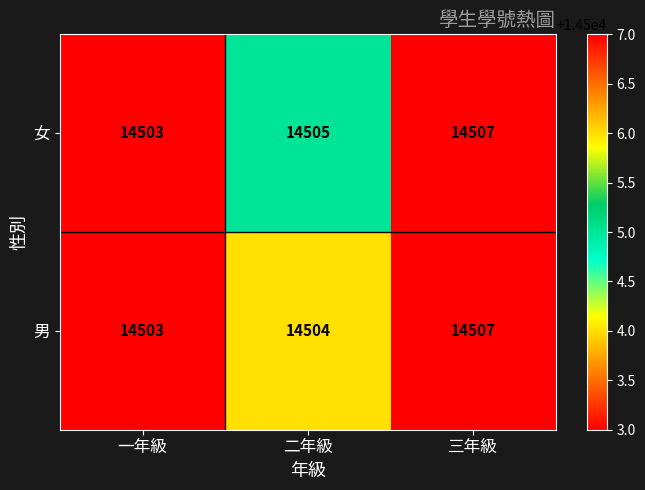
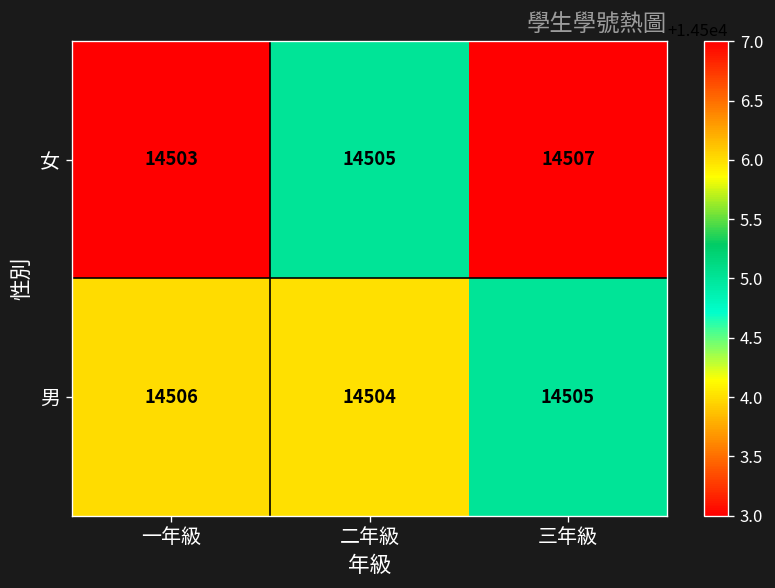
  {
    "女": {
      "一年級": 14503,
      "二年級": 14505,
      "三年級": 14507
    },
    "男": {
-     "一年級": 14503,
+     "一年級": 14506,
      "二年級": 14504,
-     "三年級": 14507
+     "三年級": 14505
    }
  }
